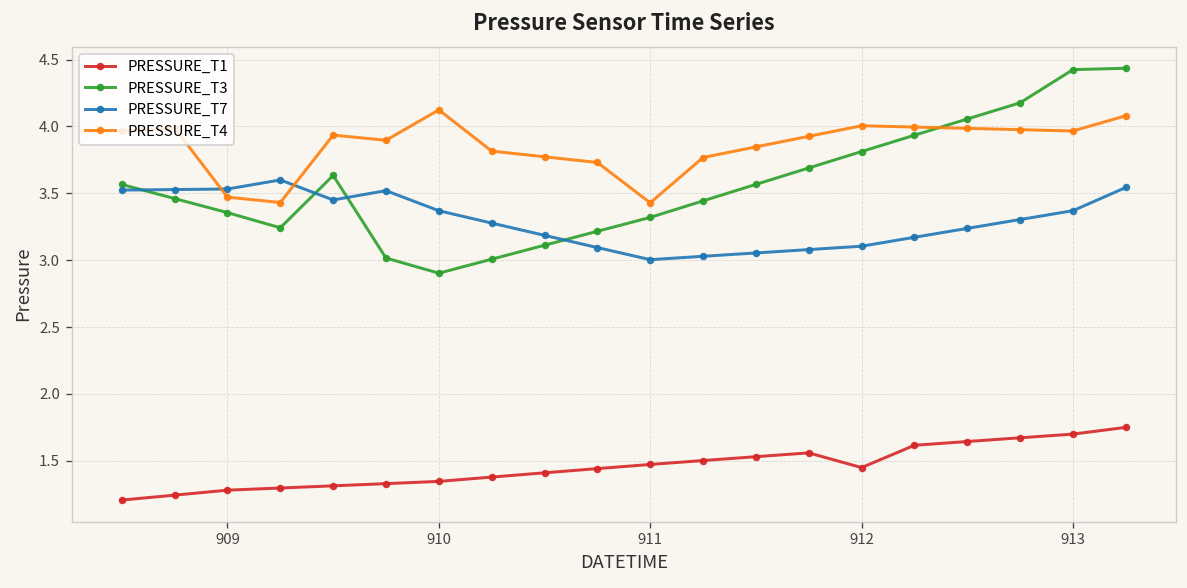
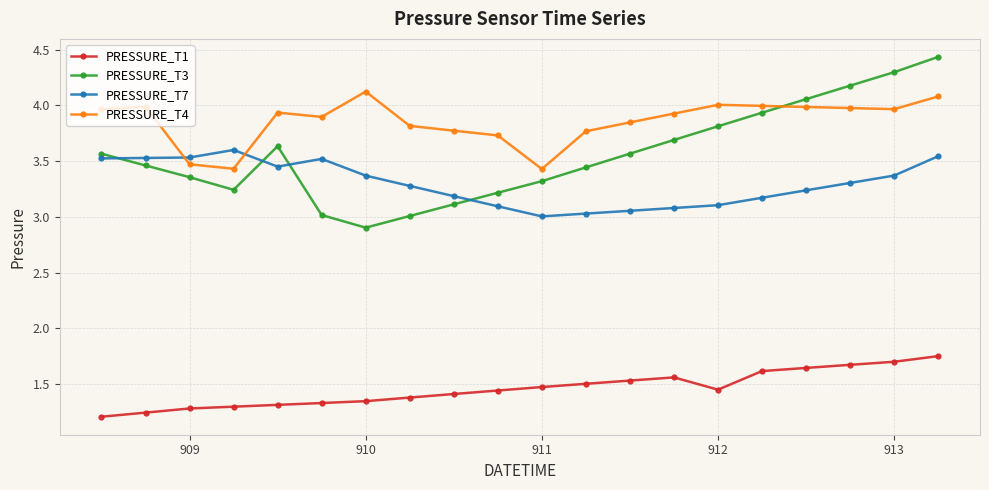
  {
    "PRESSURE_T1": {
      "909": 1.28,
      "910": 1.35,
      "911": 1.47,
      "912": 1.45,
      "913": 1.70
    },
    "PRESSURE_T3": {
      "909": 3.36,
      "910": 2.90,
      "911": 3.32,
      "912": 3.81,
-     "913": 4.43
+     "913": 4.30
    },
    "PRESSURE_T7": {
      "909": 3.53,
      "910": 3.37,
      "911": 3.00,
      "912": 3.10,
      "913": 3.37
    },
    "PRESSURE_T4": {
      "909": 3.47,
      "910": 4.12,
      "911": 3.43,
      "912": 4.01,
      "913": 3.97
    }
  }
